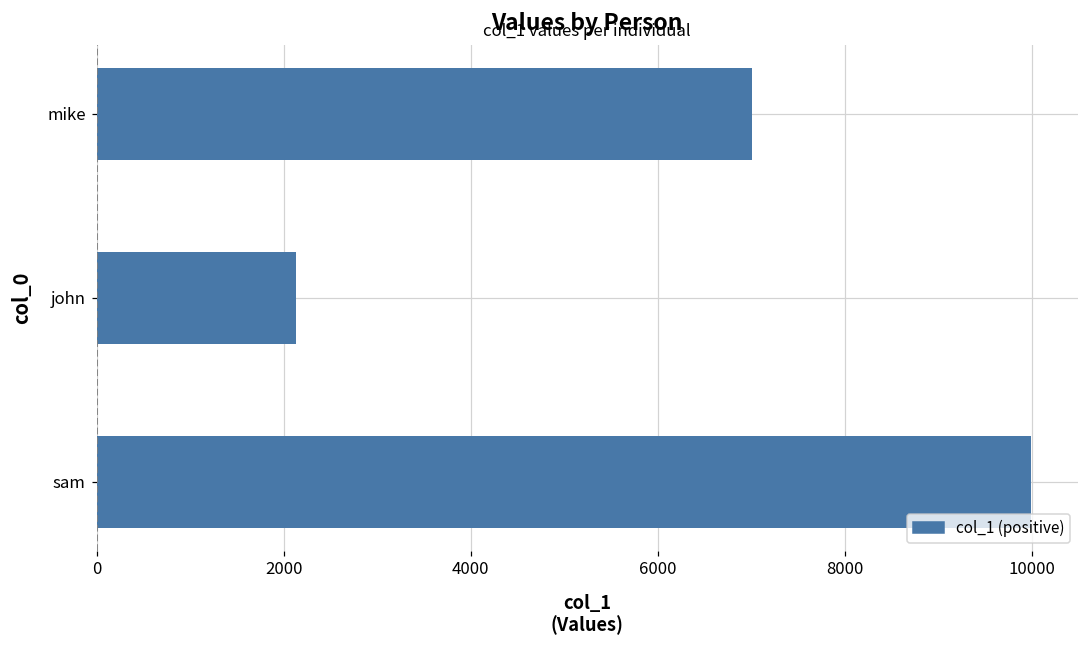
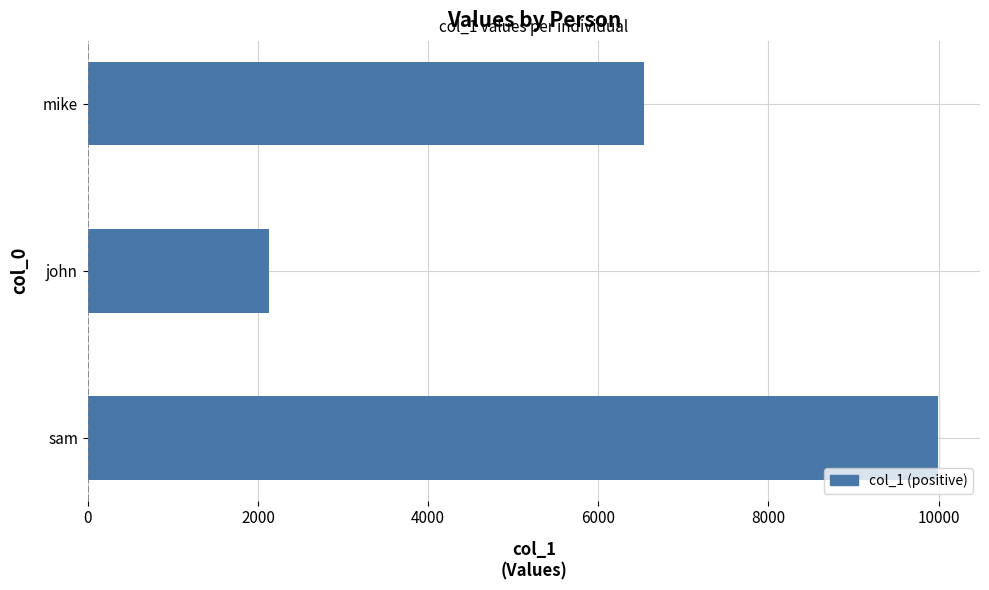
  {
-   "mike": 7000,
+   "mike": 6500,
    "john": 2100,
    "sam": 10000
  }
